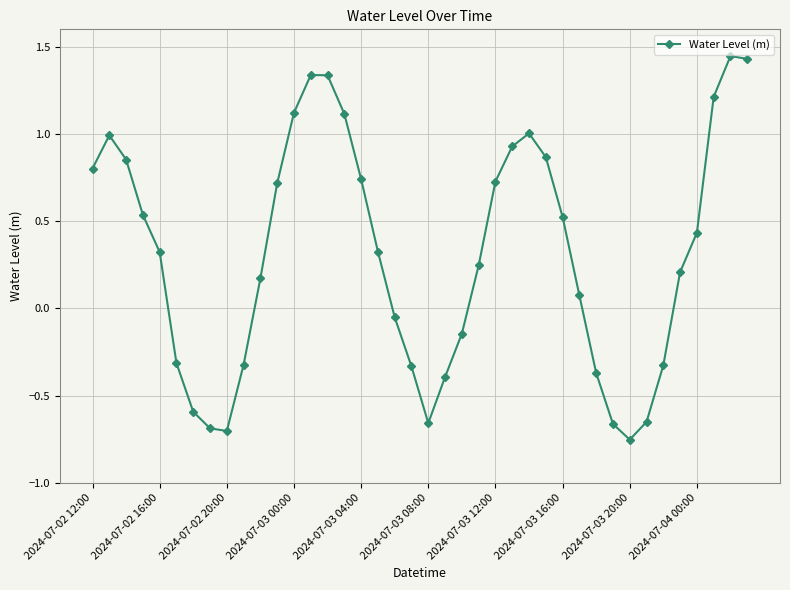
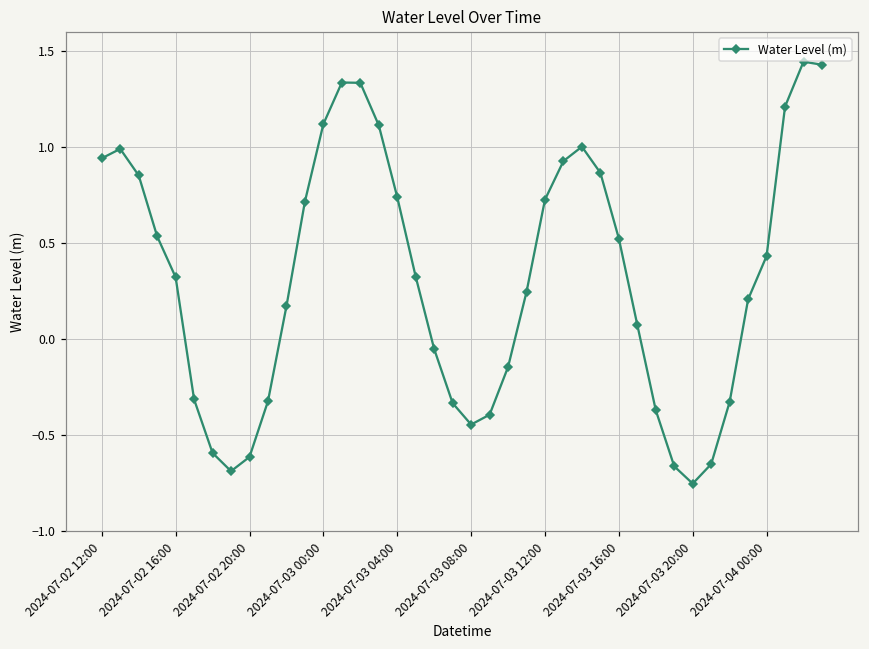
  {
-   "2024-07-02 12:00": 0.80,
+   "2024-07-02 12:00": 0.94,
    "2024-07-02 16:00": 0.32,
-   "2024-07-02 20:00": -0.70,
+   "2024-07-02 20:00": -0.61,
    "2024-07-03 00:00": 1.12,
    "2024-07-03 04:00": 0.74,
-   "2024-07-03 08:00": -0.66,
+   "2024-07-03 08:00": -0.44,
    "2024-07-03 12:00": 0.73,
    "2024-07-03 16:00": 0.52,
    "2024-07-03 20:00": -0.75,
    "2024-07-04 00:00": 0.43
  }
